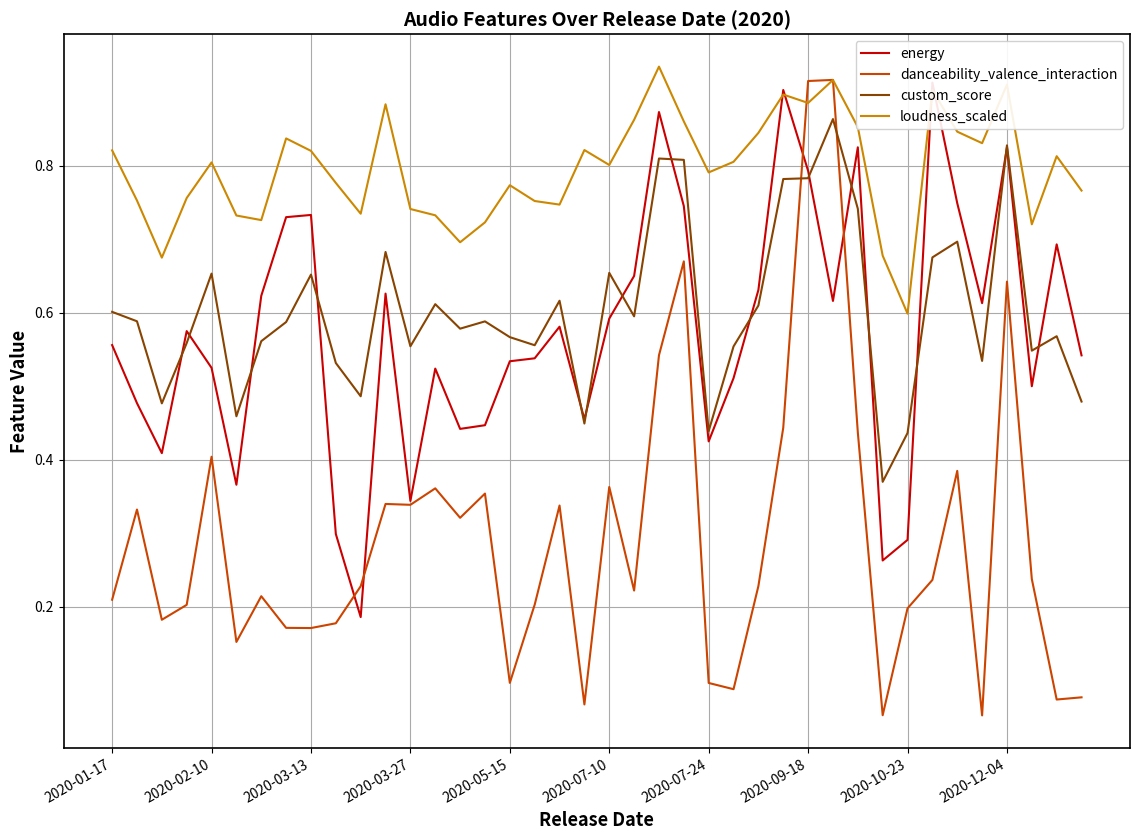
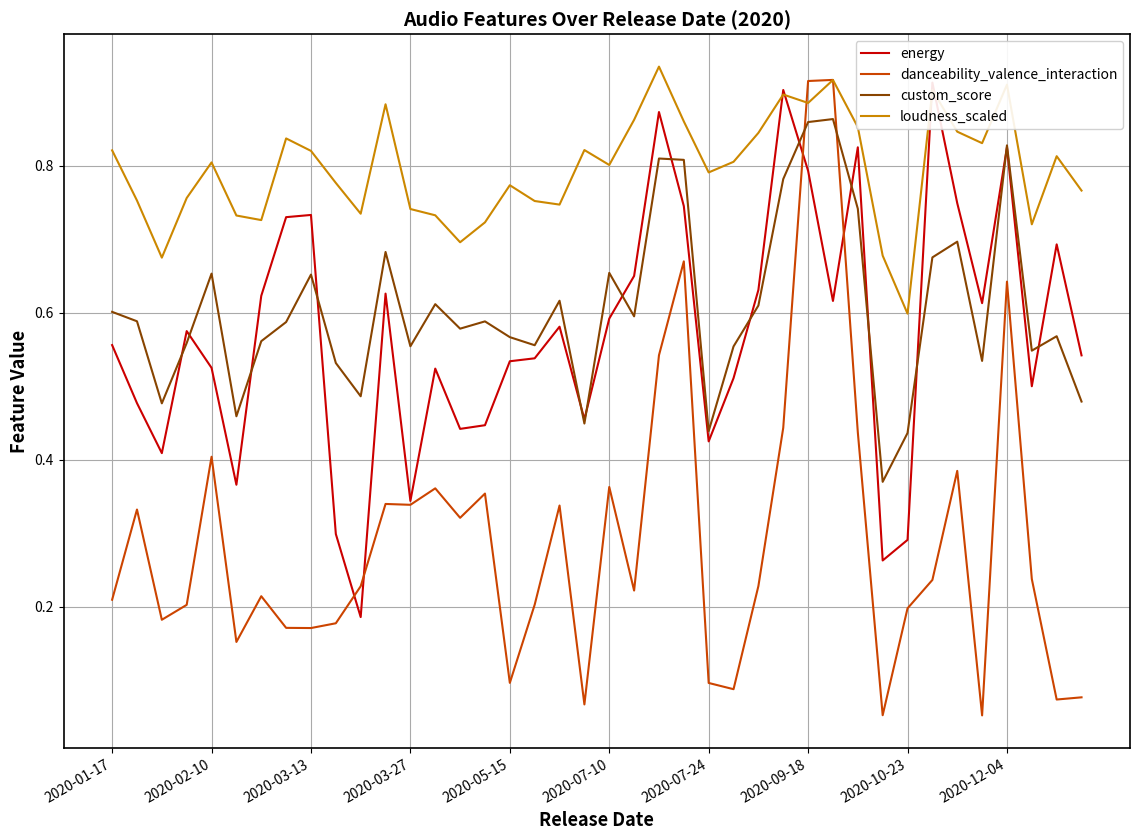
  {
    "energy": {
      "2020-01-17": 0.56,
      "2020-02-10": 0.53,
      "2020-03-13": 0.73,
      "2020-07-10": 0.59,
      "2020-09-18": 0.79
    },
    "danceability_valence_interaction": {
      "2020-01-17": 0.21,
      "2020-02-10": 0.40,
      "2020-03-13": 0.17,
      "2020-07-10": 0.36,
      "2020-09-18": 0.92
    },
    "custom_score": {
      "2020-01-17": 0.60,
      "2020-02-10": 0.65,
      "2020-03-13": 0.65,
      "2020-07-10": 0.65,
-     "2020-09-18": 0.78
+     "2020-09-18": 0.86
    },
    "loudness_scaled": {
      "2020-01-17": 0.82,
      "2020-02-10": 0.80,
      "2020-03-13": 0.82,
      "2020-07-10": 0.80,
      "2020-09-18": 0.89
    }
  }
